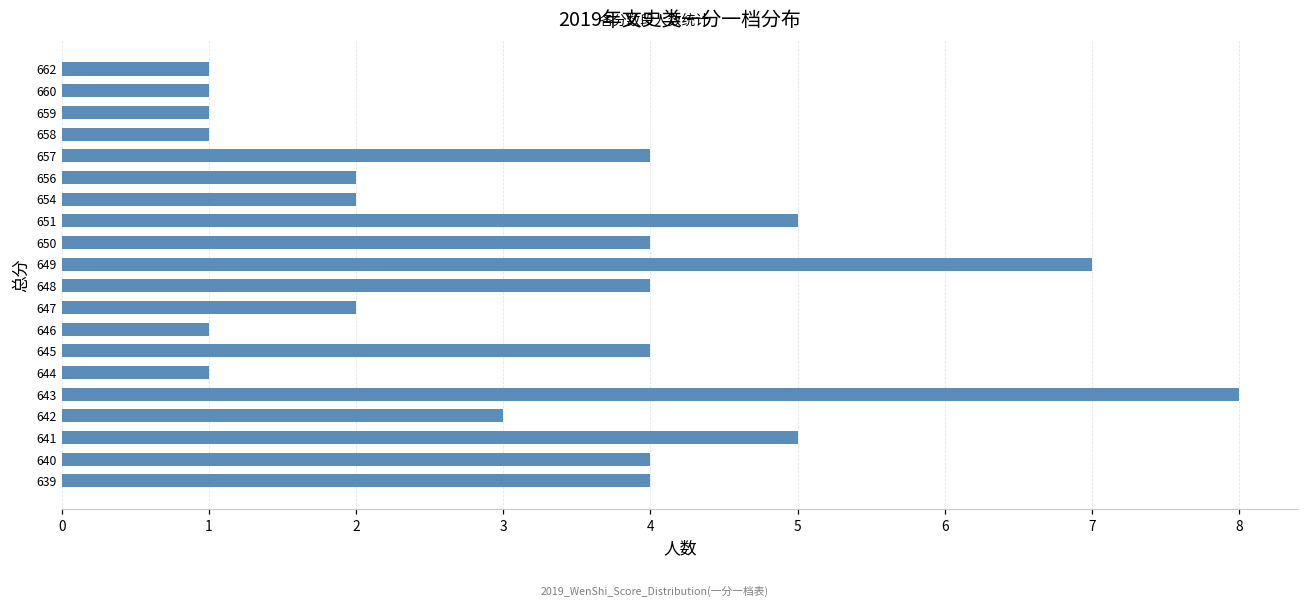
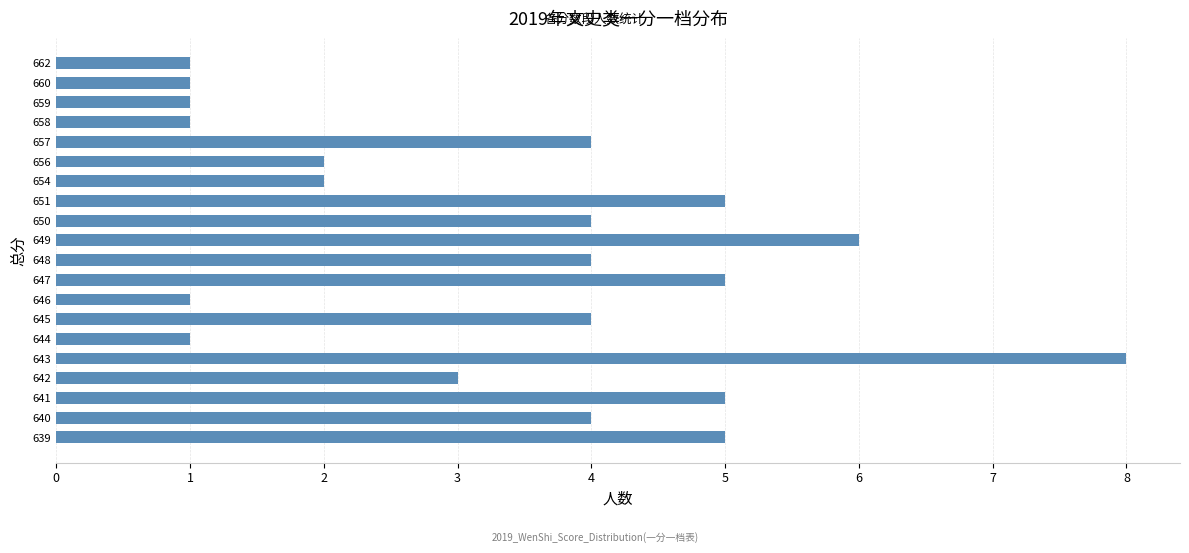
  {
    "662": 1,
    "660": 1,
    "659": 1,
    "658": 1,
    "657": 4,
    "656": 2,
    "654": 2,
    "651": 5,
    "650": 4,
-   "649": 7,
+   "649": 6,
    "648": 4,
-   "647": 2,
+   "647": 5,
    "646": 1,
    "645": 4,
    "644": 1,
    "643": 8,
    "642": 3,
    "641": 5,
    "640": 4,
-   "639": 4
+   "639": 5
  }
